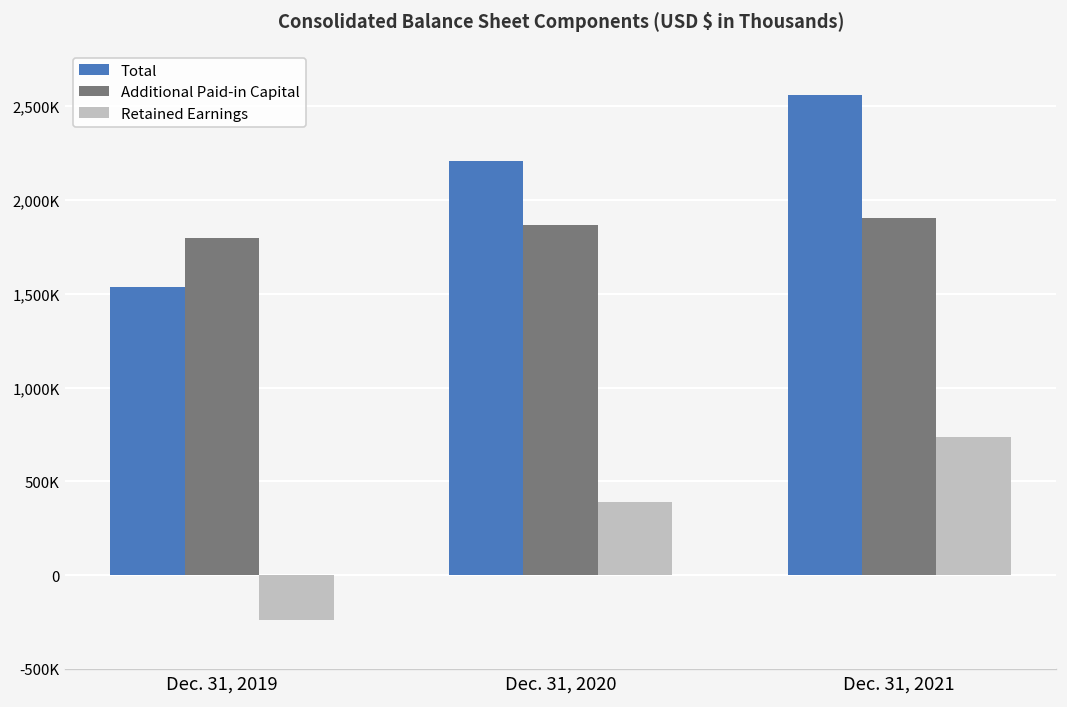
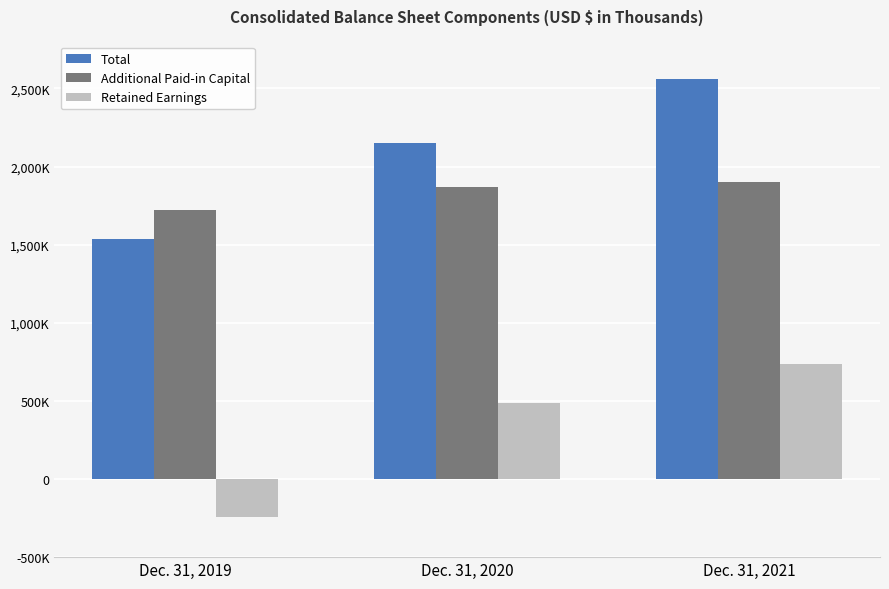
  {
    "Total": {
      "Dec. 31, 2019": "1,540,000",
-     "Dec. 31, 2020": "2,210,000",
+     "Dec. 31, 2020": "2,150,000",
      "Dec. 31, 2021": "2,560,000"
    },
    "Additional Paid-in Capital": {
-     "Dec. 31, 2019": "1,800,000",
+     "Dec. 31, 2019": "1,720,000",
      "Dec. 31, 2020": "1,870,000",
      "Dec. 31, 2021": "1,900,000"
    },
    "Retained Earnings": {
      "Dec. 31, 2019": "-240,000",
-     "Dec. 31, 2020": "390,000",
+     "Dec. 31, 2020": "480,000",
      "Dec. 31, 2021": "740,000"
    }
  }
